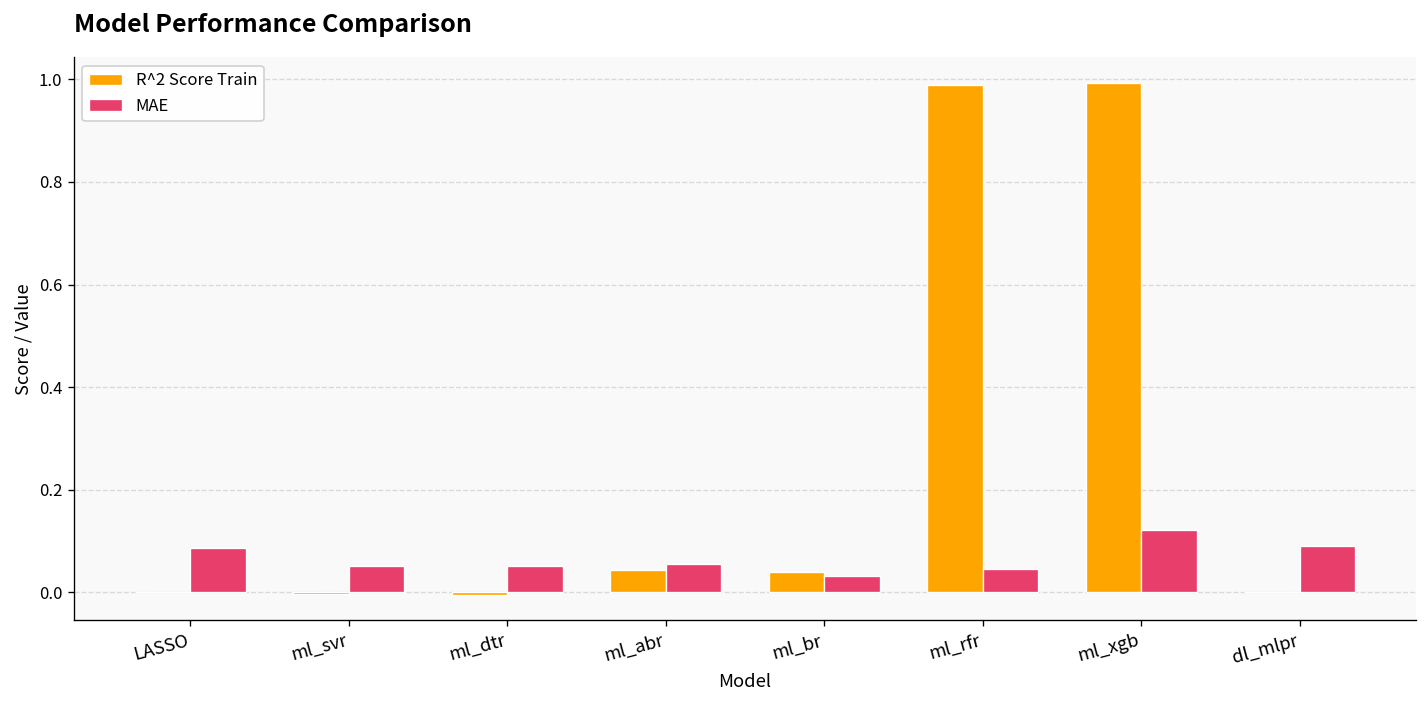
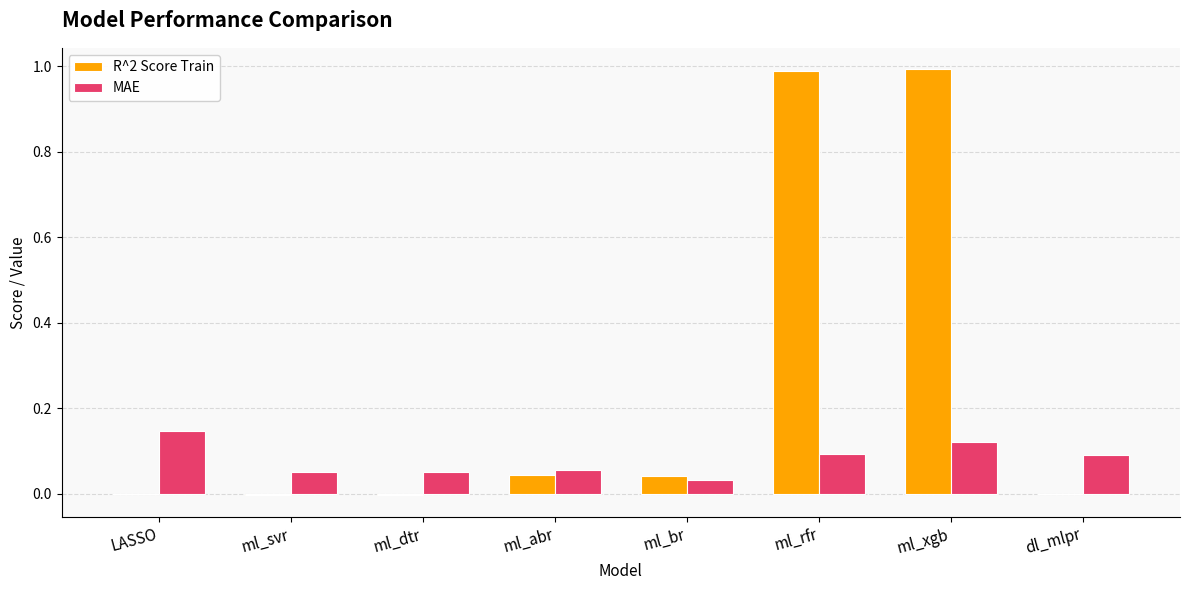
  {
    "R^2 Score Train": {
      "LASSO": 0.00,
      "ml_abr": 0.04,
      "ml_br": 0.04,
      "ml_rfr": 0.99,
      "ml_xgb": 0.99
    },
    "MAE": {
-     "LASSO": 0.09,
+     "LASSO": 0.15,
      "ml_svr": 0.05,
      "ml_dtr": 0.05,
      "ml_abr": 0.06,
      "ml_br": 0.03,
-     "ml_rfr": 0.05,
+     "ml_rfr": 0.09,
      "ml_xgb": 0.12,
      "dl_mlpr": 0.09
    }
  }
